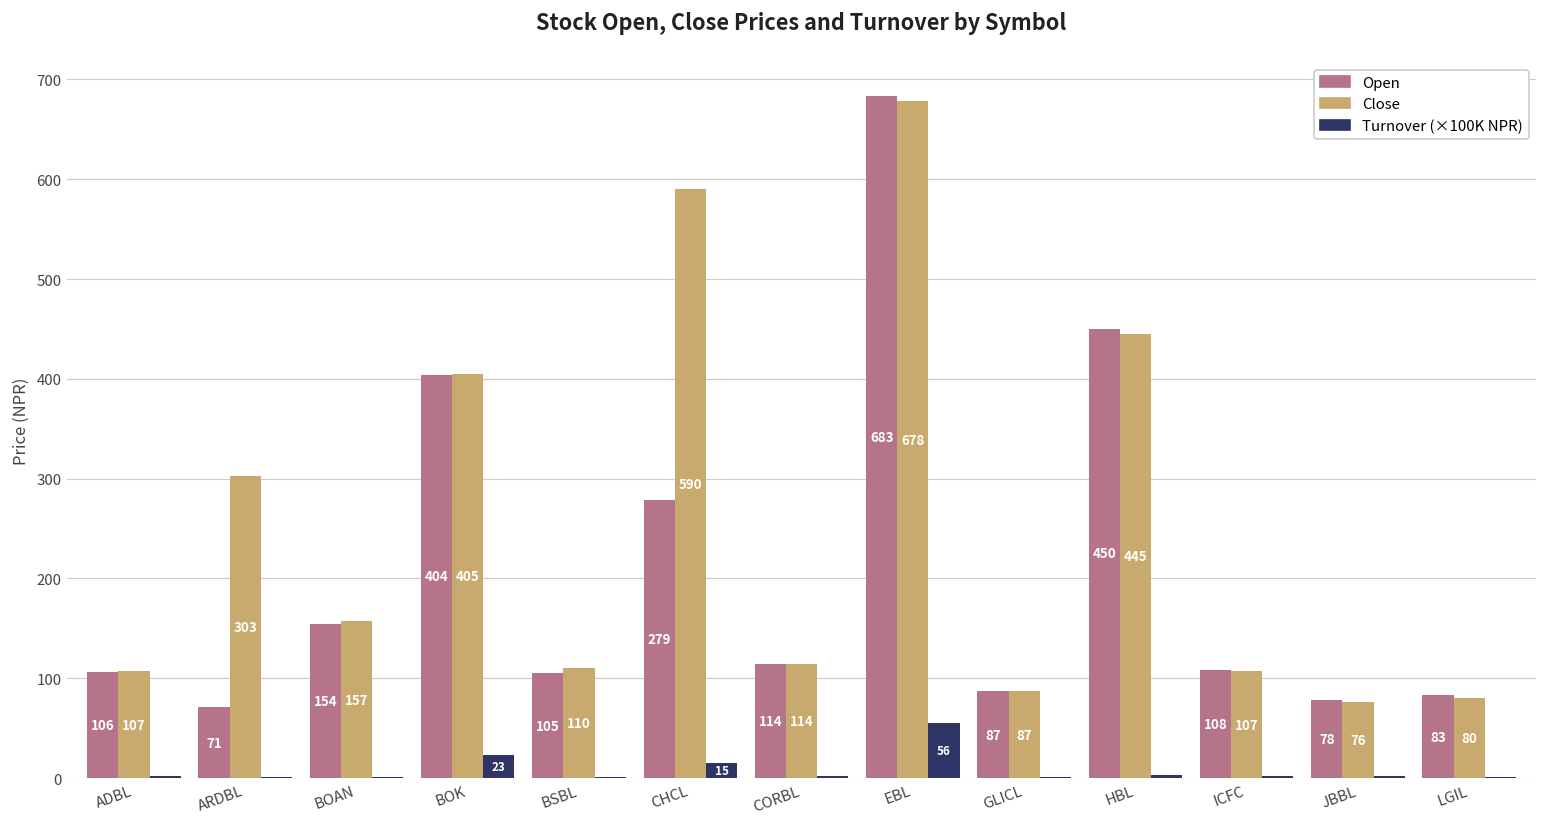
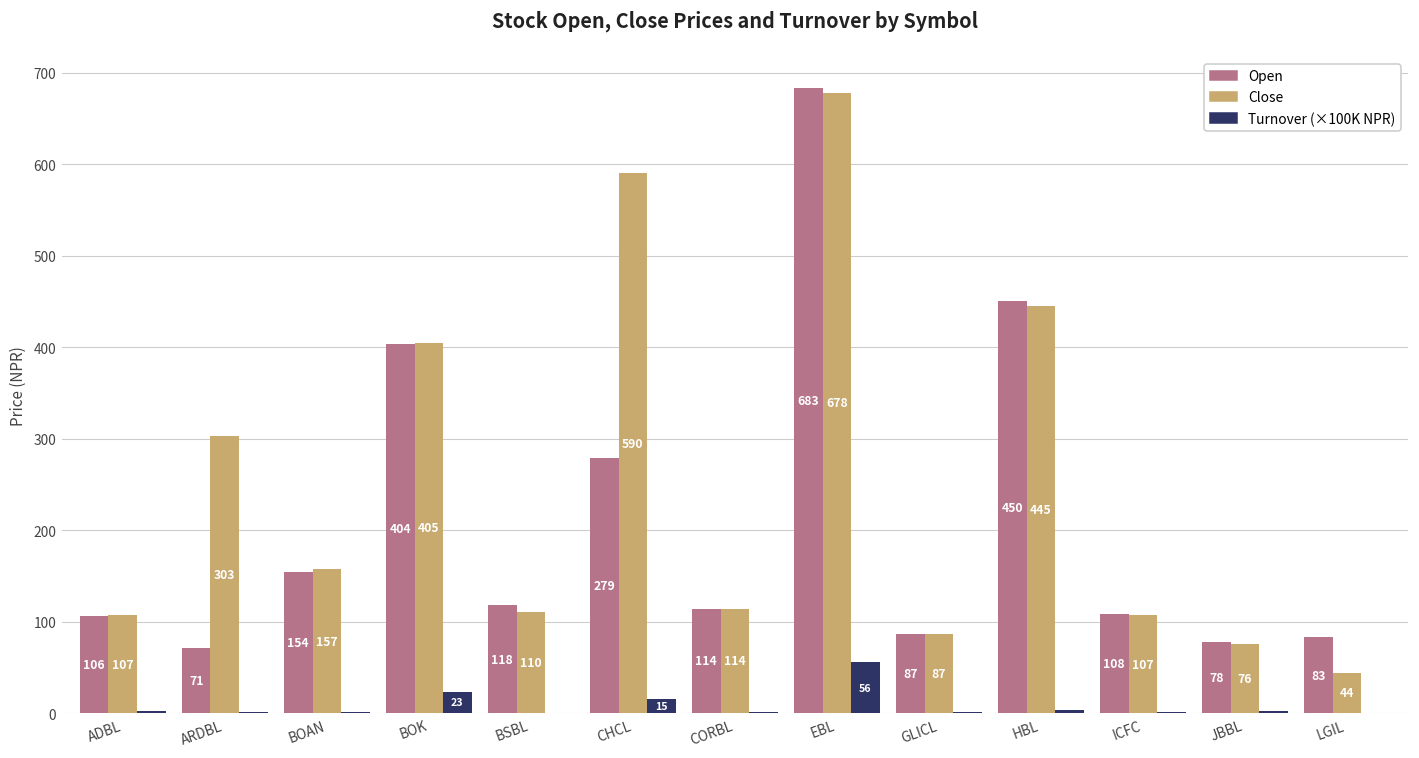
  {
    "Open": {
      "ADBL": 106,
      "ARDBL": 71,
      "BOAN": 154,
      "BOK": 404,
-     "BSBL": 105,
+     "BSBL": 118,
      "CHCL": 279,
      "CORBL": 114,
      "EBL": 683,
      "GLICL": 87,
      "HBL": 450,
      "ICFC": 108,
      "JBBL": 78,
      "LGIL": 83
    },
    "Close": {
      "ADBL": 107,
      "ARDBL": 303,
      "BOAN": 157,
      "BOK": 405,
      "BSBL": 110,
      "CHCL": 590,
      "CORBL": 114,
      "EBL": 678,
      "GLICL": 87,
      "HBL": 445,
      "ICFC": 107,
      "JBBL": 76,
-     "LGIL": 80
+     "LGIL": 44
    },
    "Turnover (×100K NPR)": {
      "BOK": 23,
      "CHCL": 15,
      "EBL": 56
    }
  }
